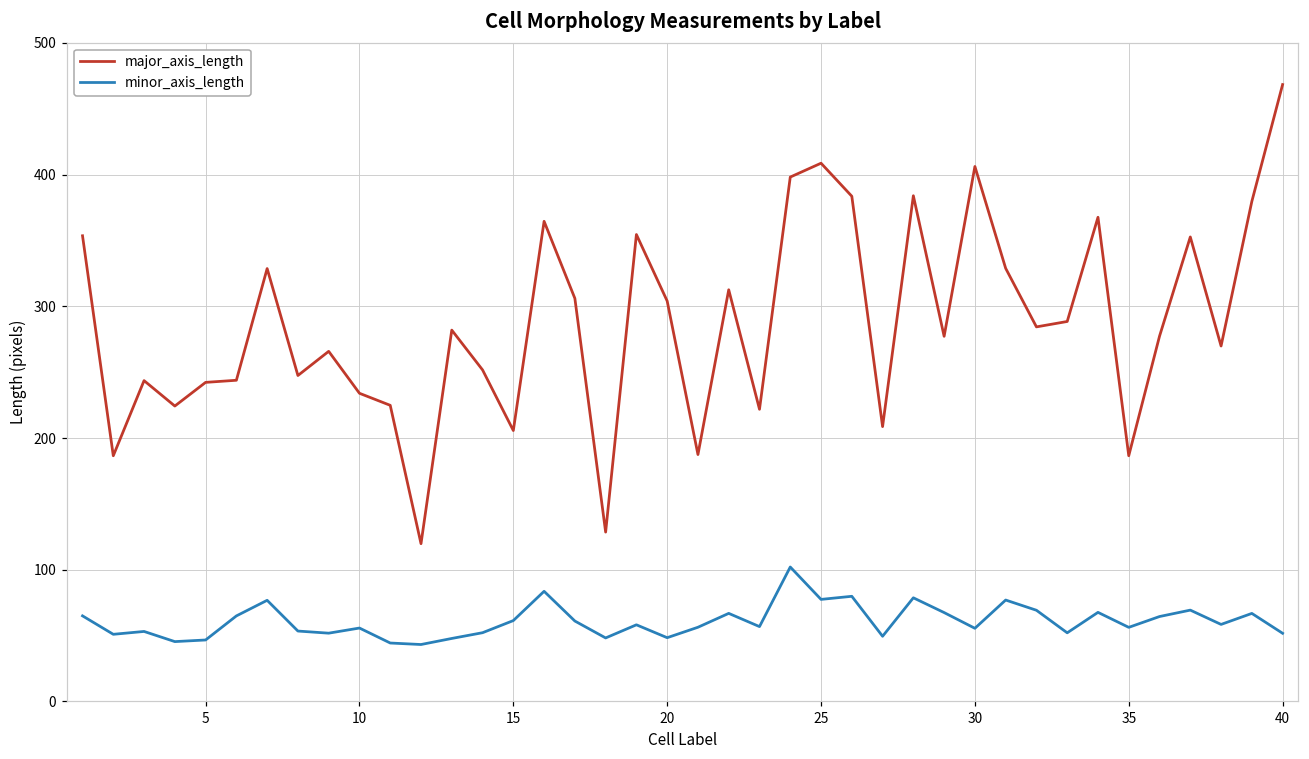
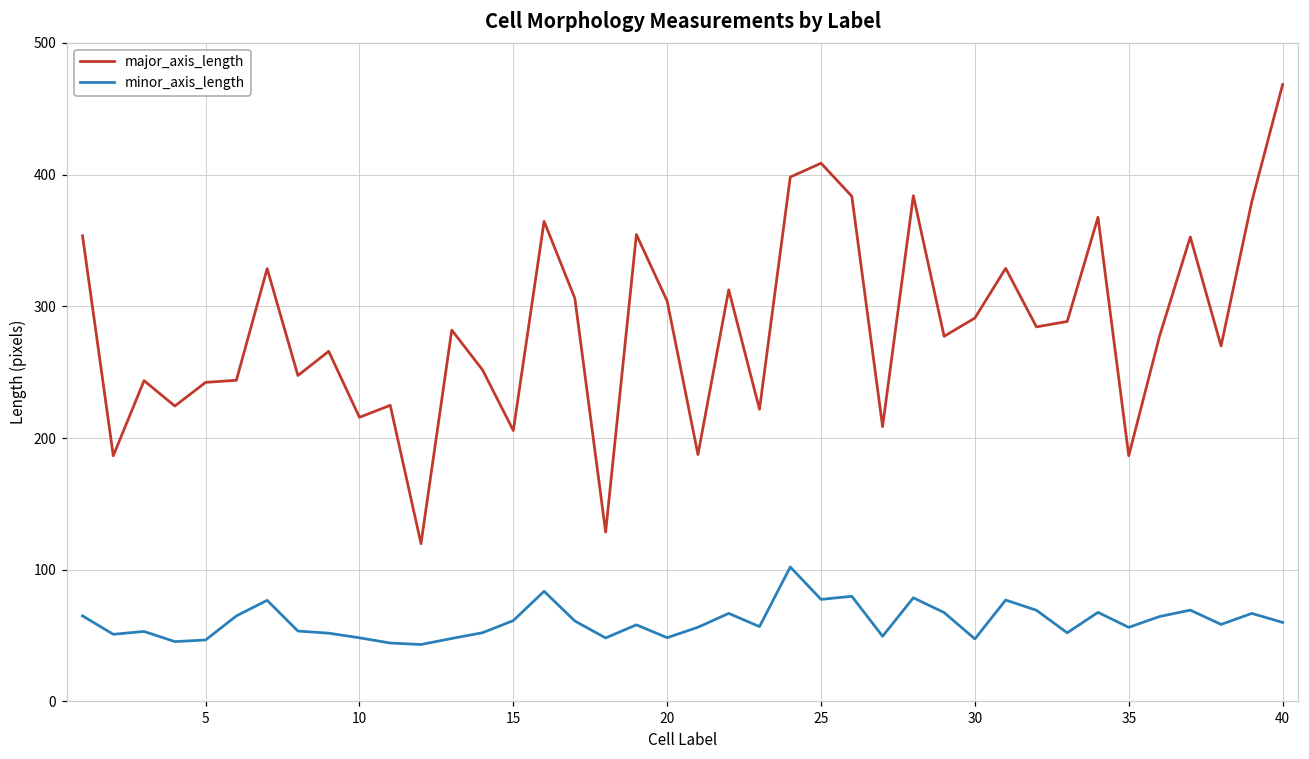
  {
    "major_axis_length": {
      "5": 242,
-     "10": 234,
+     "10": 216,
      "15": 206,
      "20": 304,
      "25": 409,
-     "30": 406,
+     "30": 291,
      "35": 187,
      "40": 468
    },
    "minor_axis_length": {
      "5": 47,
-     "10": 56,
+     "10": 48,
      "15": 61,
      "20": 48,
      "25": 78,
-     "30": 56,
+     "30": 47,
      "35": 56,
-     "40": 52
+     "40": 60
    }
  }
